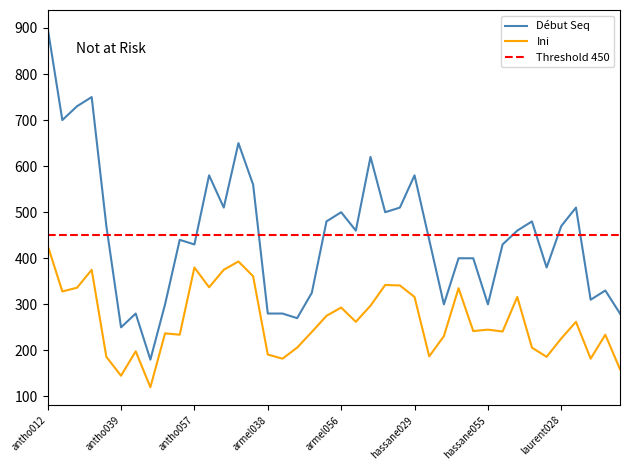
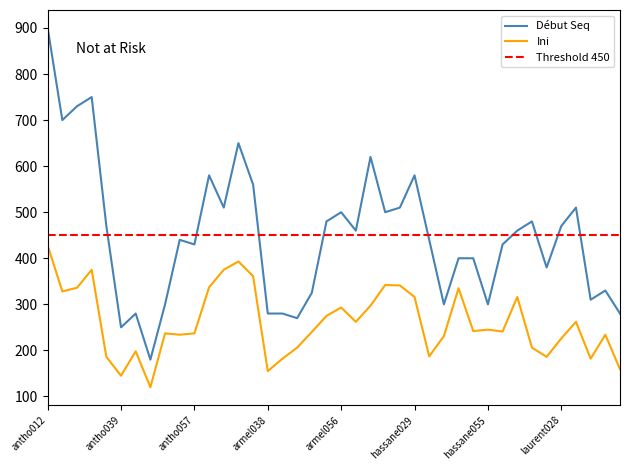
  {
    "Début Seq": {
      "antho012": 900,
      "antho039": 250,
      "antho057": 430,
      "armel038": 280,
      "armel056": 500,
      "hassane029": 580,
      "hassane055": 300,
      "laurent028": 470
    },
    "Ini": {
      "antho012": 430,
      "antho039": 150,
-     "antho057": 380,
-     "armel038": 190,
+     "antho057": 240,
+     "armel038": 160,
      "armel056": 290,
      "hassane029": 320,
      "hassane055": 250,
      "laurent028": 230
    }
  }
